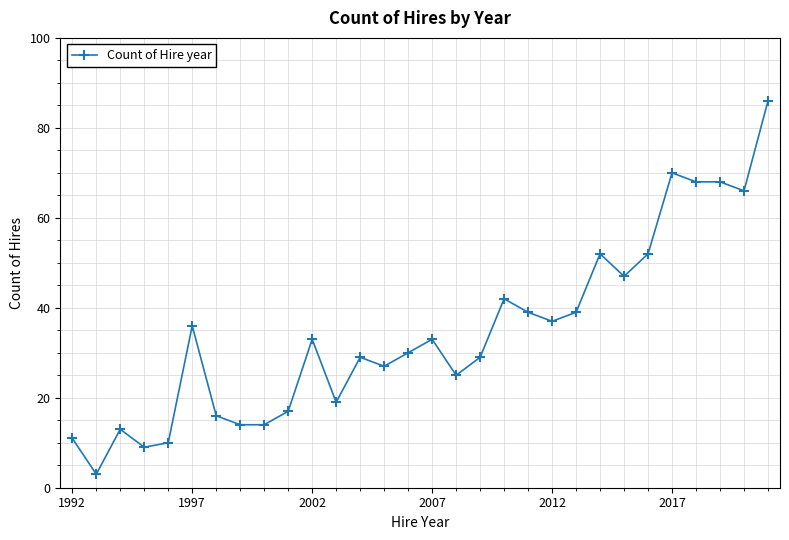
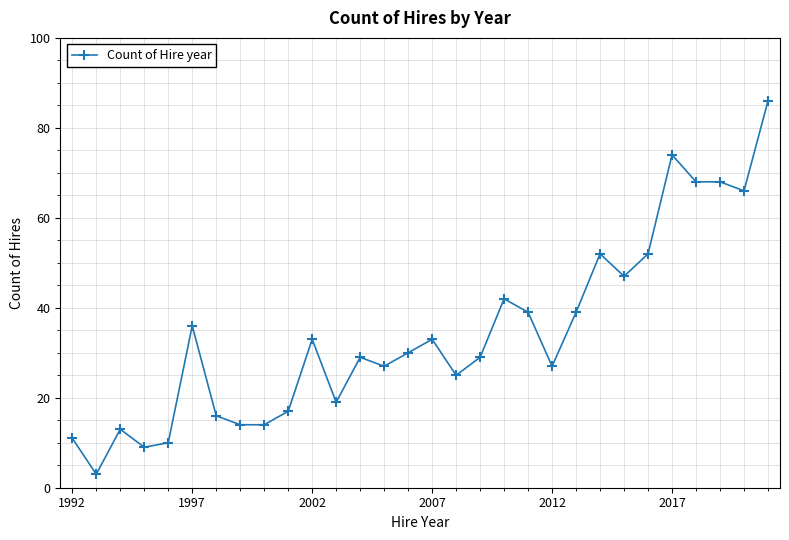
  {
    "1992": 11,
    "1997": 36,
    "2002": 33,
    "2007": 33,
-   "2012": 37,
-   "2017": 70
+   "2012": 27,
+   "2017": 74
  }
